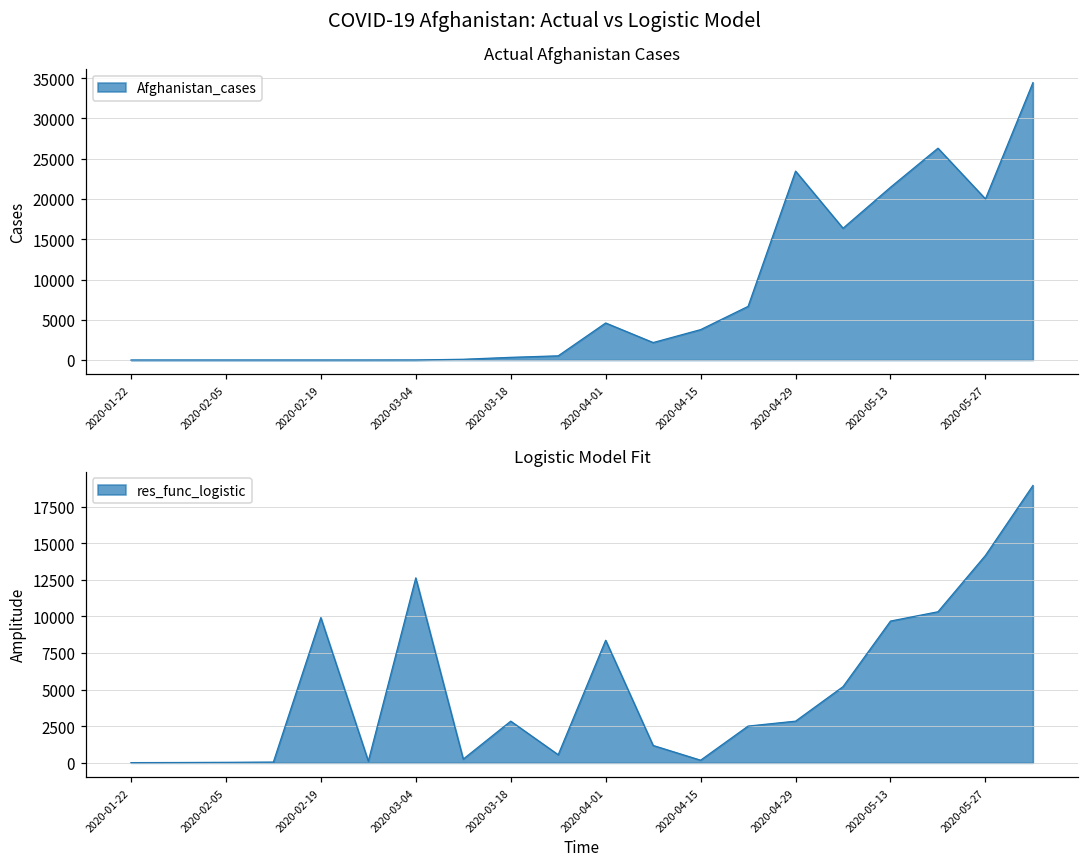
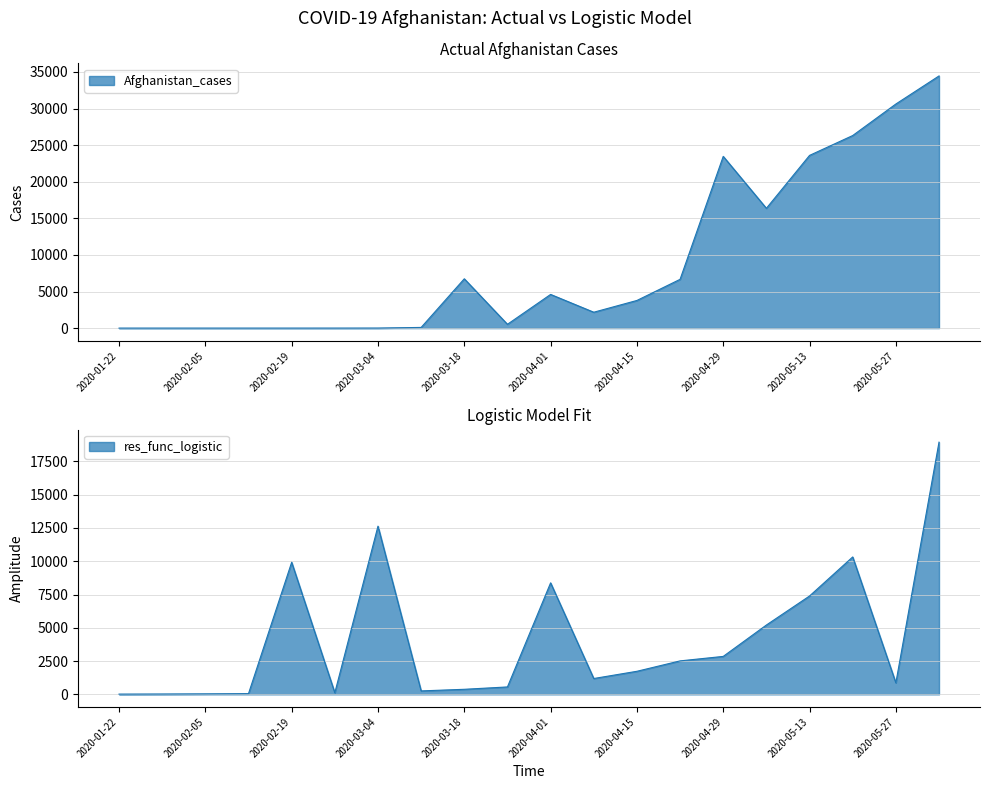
  {
    "Actual Afghanistan Cases": {
      "2020-01-22": 0,
      "2020-02-05": 0,
      "2020-02-19": 0,
      "2020-03-04": 0,
-     "2020-03-18": 0,
+     "2020-03-18": 7000,
      "2020-04-01": 5000,
      "2020-04-15": 4000,
      "2020-04-29": 23000,
-     "2020-05-13": 21000,
-     "2020-05-27": 20000
+     "2020-05-13": 24000,
+     "2020-05-27": 31000
    },
    "Logistic Model Fit": {
      "2020-01-22": 0,
      "2020-02-05": 0,
      "2020-02-19": 9900,
      "2020-03-04": 12600,
-     "2020-03-18": 2800,
+     "2020-03-18": 400,
      "2020-04-01": 8400,
-     "2020-04-15": 200,
+     "2020-04-15": 1700,
      "2020-04-29": 2800,
-     "2020-05-13": 9700,
-     "2020-05-27": 14200
+     "2020-05-13": 7400,
+     "2020-05-27": 900
    }
  }
